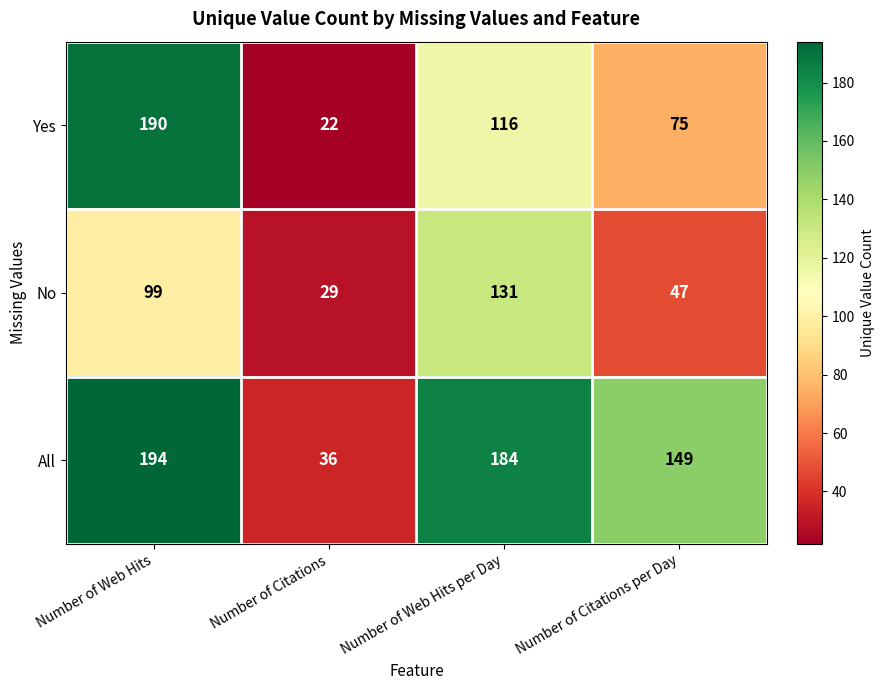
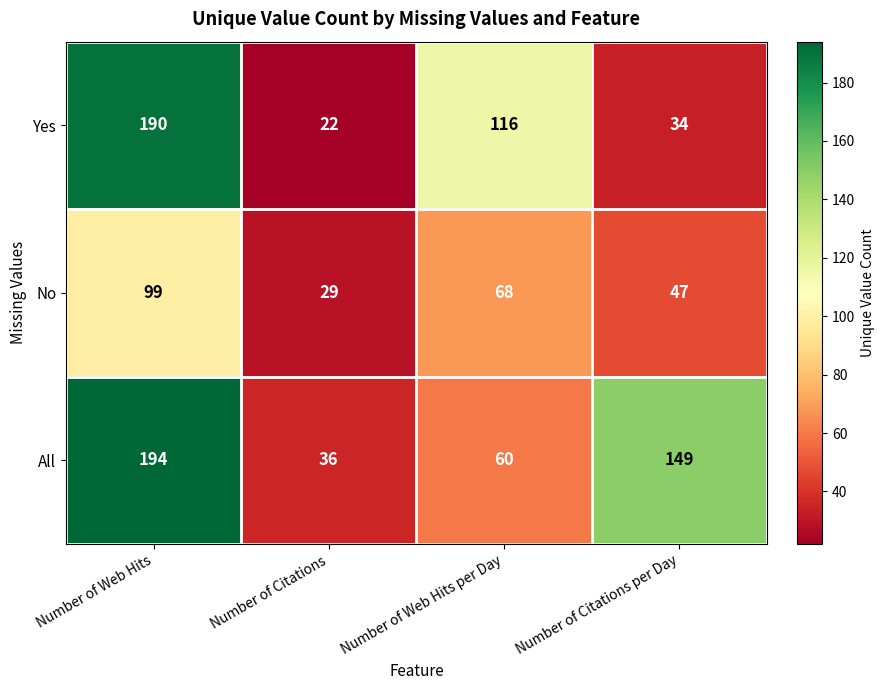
  {
    "Yes": {
      "Number of Web Hits": 190,
      "Number of Citations": 22,
      "Number of Web Hits per Day": 116,
-     "Number of Citations per Day": 75
+     "Number of Citations per Day": 34
    },
    "No": {
      "Number of Web Hits": 99,
      "Number of Citations": 29,
-     "Number of Web Hits per Day": 131,
+     "Number of Web Hits per Day": 68,
      "Number of Citations per Day": 47
    },
    "All": {
      "Number of Web Hits": 194,
      "Number of Citations": 36,
-     "Number of Web Hits per Day": 184,
+     "Number of Web Hits per Day": 60,
      "Number of Citations per Day": 149
    }
  }
